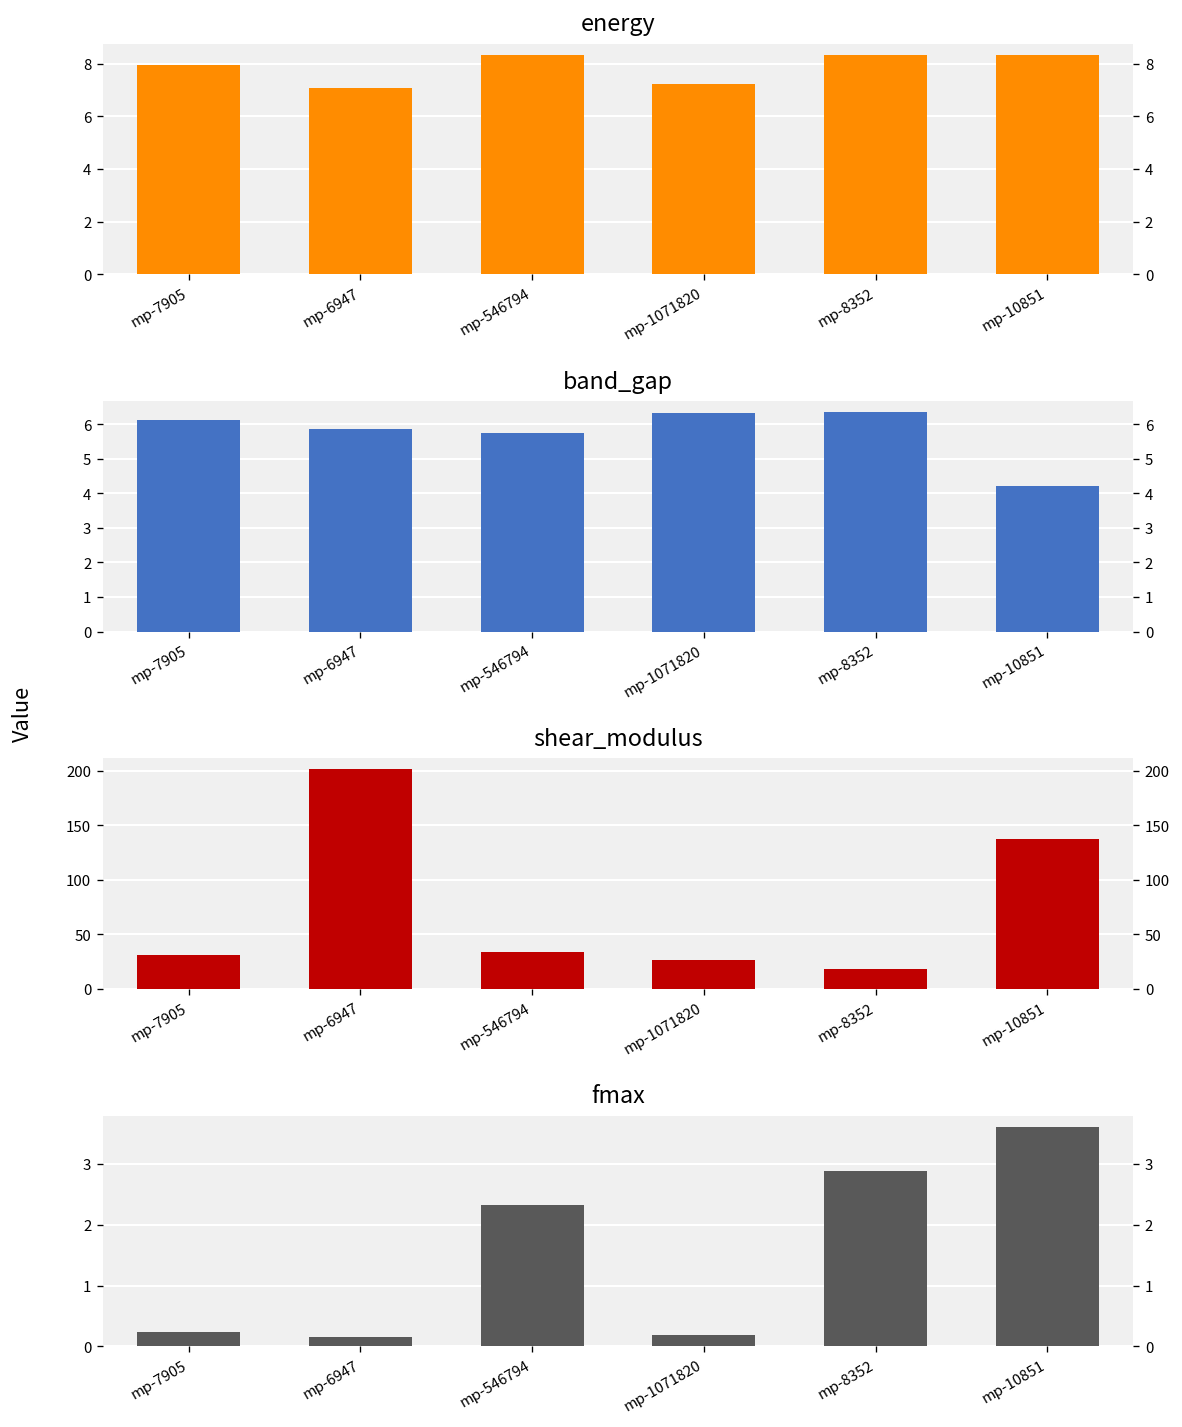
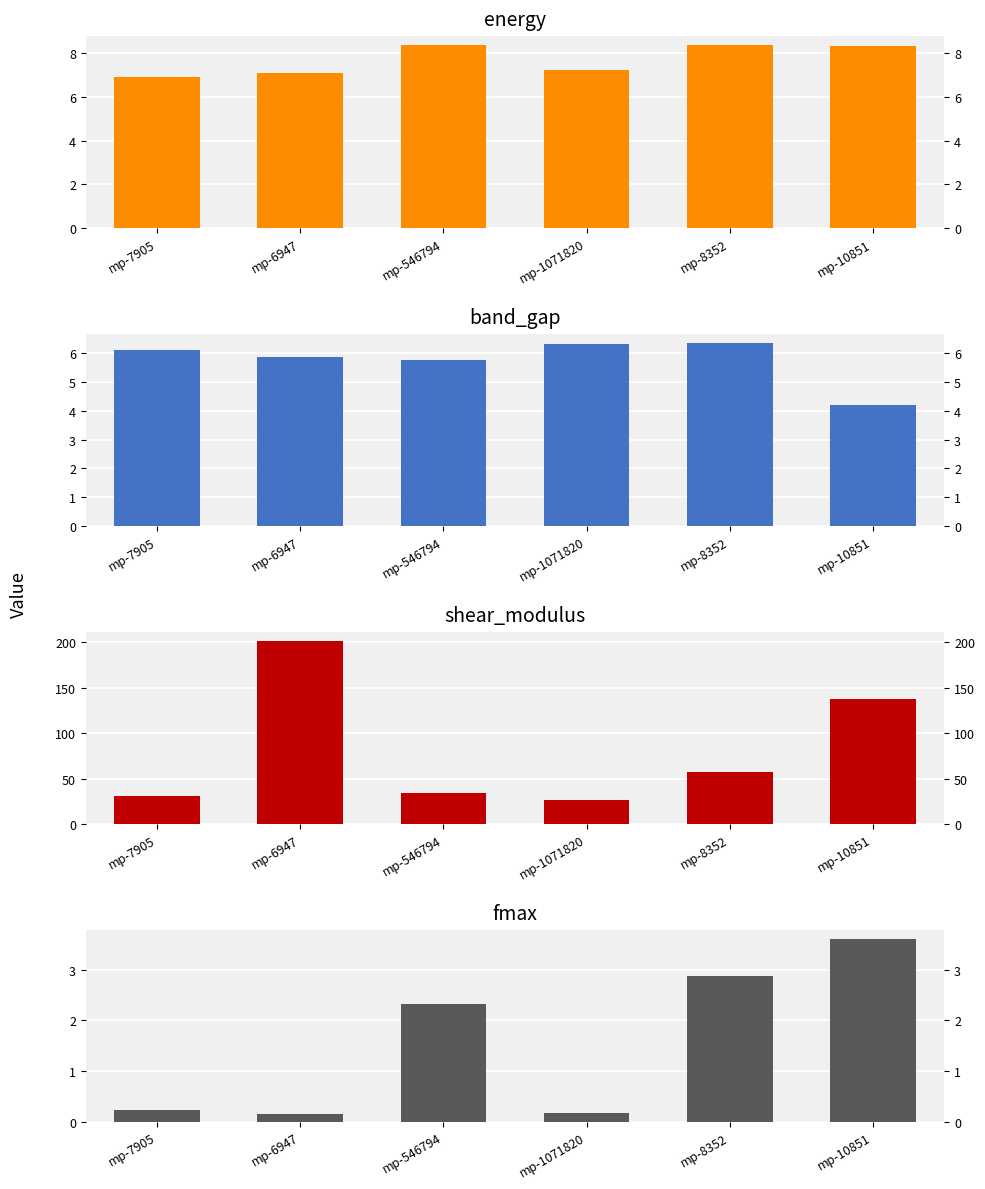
  {
    "energy": {
-     "mp-7905": 7.9,
+     "mp-7905": 6.9,
      "mp-6947": 7.1,
      "mp-546794": 8.4,
      "mp-1071820": 7.2,
      "mp-8352": 8.3,
      "mp-10851": 8.3
    },
    "band_gap": {
      "mp-7905": 6.1,
      "mp-6947": 5.9,
      "mp-546794": 5.7,
      "mp-1071820": 6.3,
      "mp-8352": 6.3,
      "mp-10851": 4.2
    },
    "shear_modulus": {
      "mp-7905": 30,
      "mp-6947": 200,
      "mp-546794": 30,
      "mp-1071820": 30,
-     "mp-8352": 20,
+     "mp-8352": 60,
      "mp-10851": 140
    },
    "fmax": {
      "mp-7905": 0.2,
      "mp-6947": 0.1,
      "mp-546794": 2.3,
      "mp-1071820": 0.2,
      "mp-8352": 2.9,
      "mp-10851": 3.6
    }
  }
